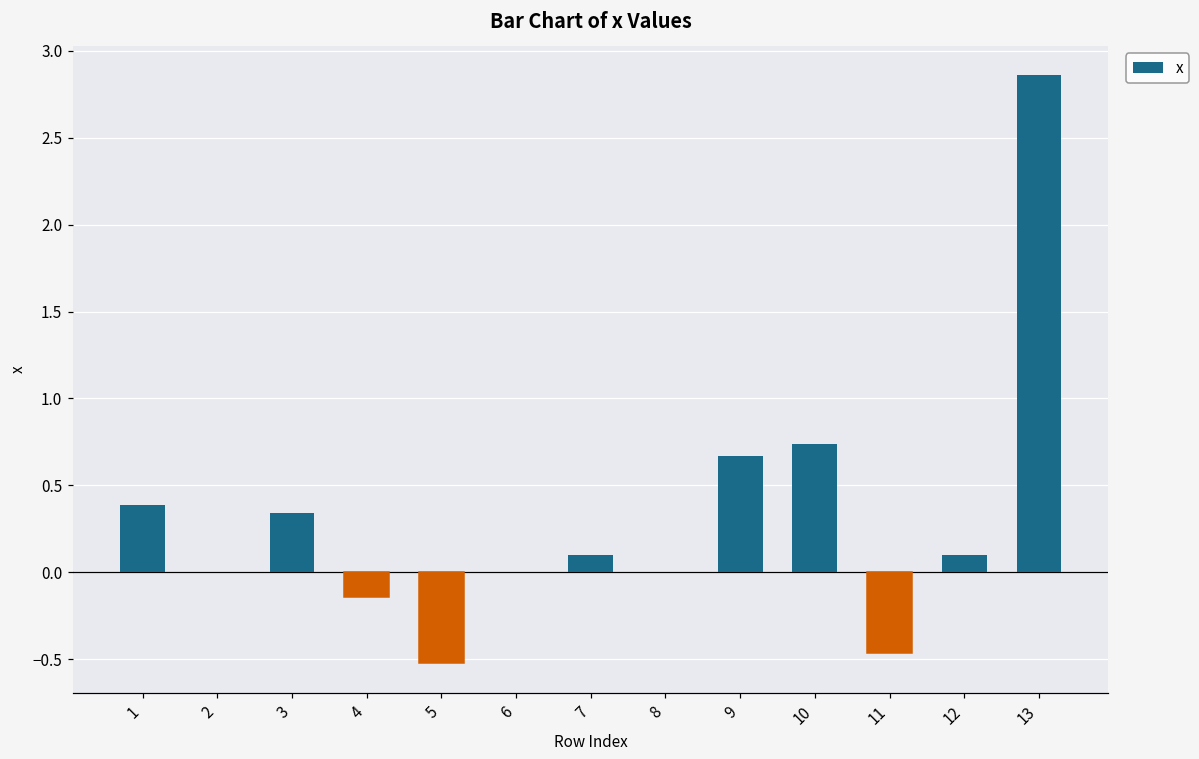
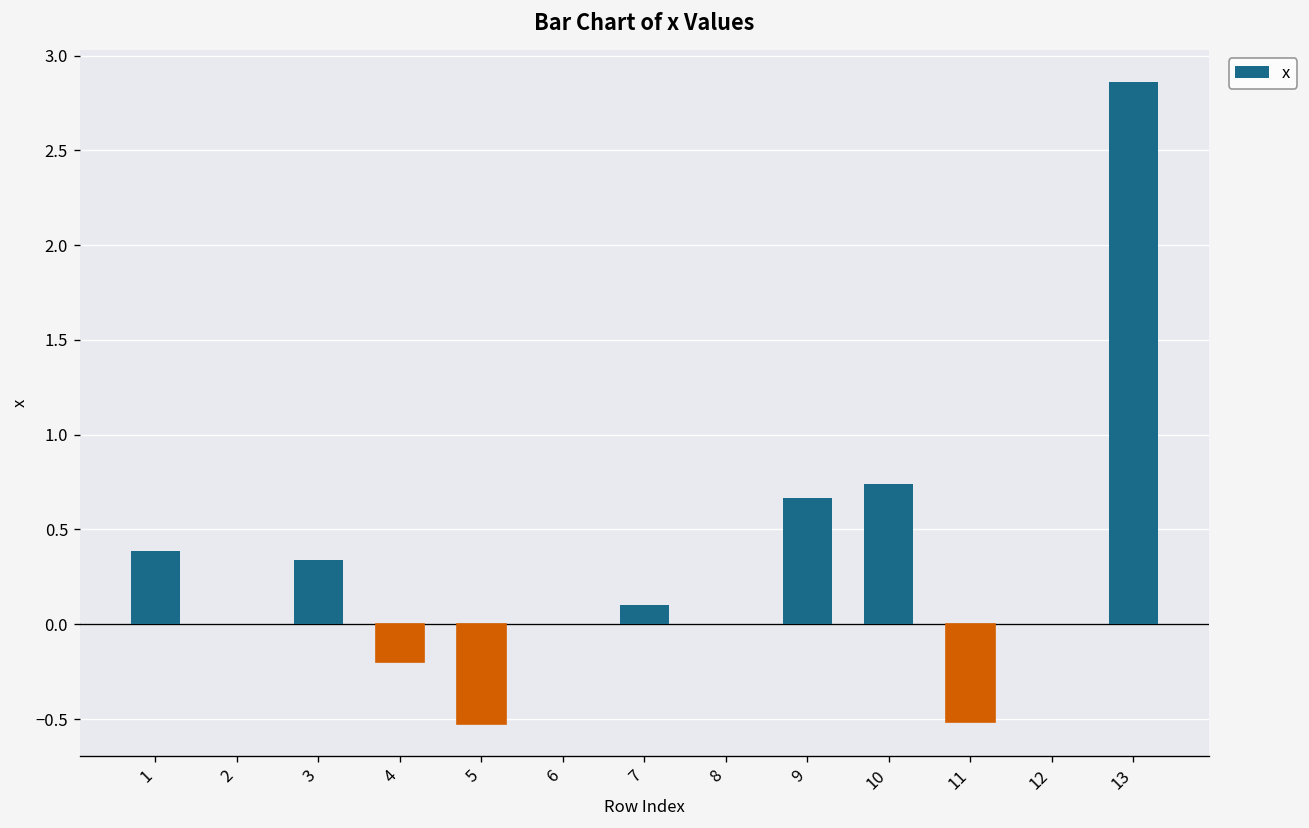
  {
    "1": 0.39,
    "2": 0.00,
    "3": 0.34,
-   "4": -0.14,
+   "4": -0.20,
    "5": -0.52,
    "6": 0.00,
    "7": 0.10,
    "8": 0.00,
    "9": 0.67,
    "10": 0.74,
-   "11": -0.47,
-   "12": 0.1,
+   "11": -0.52,
+   "12": 0.0,
    "13": 2.86
  }
